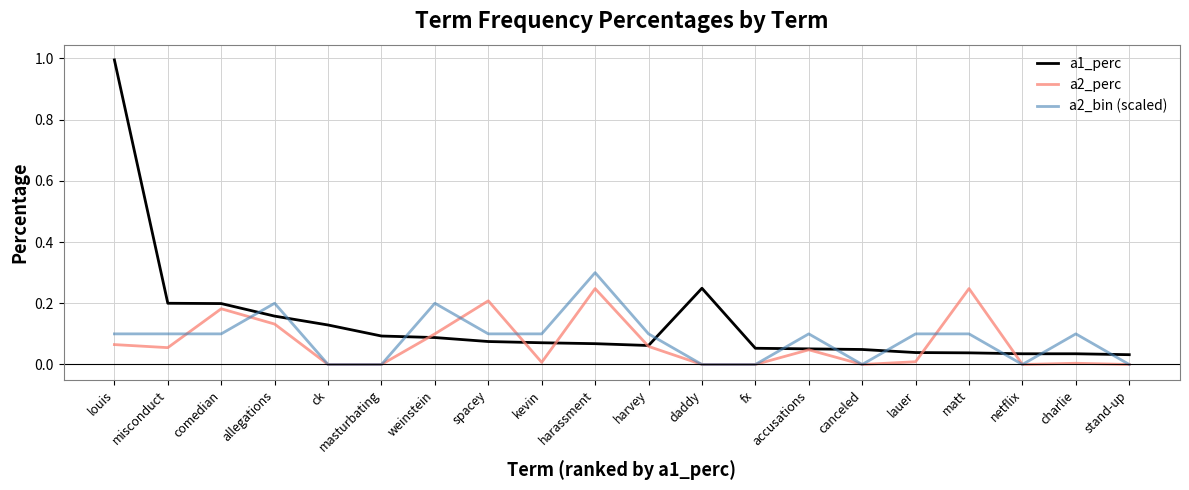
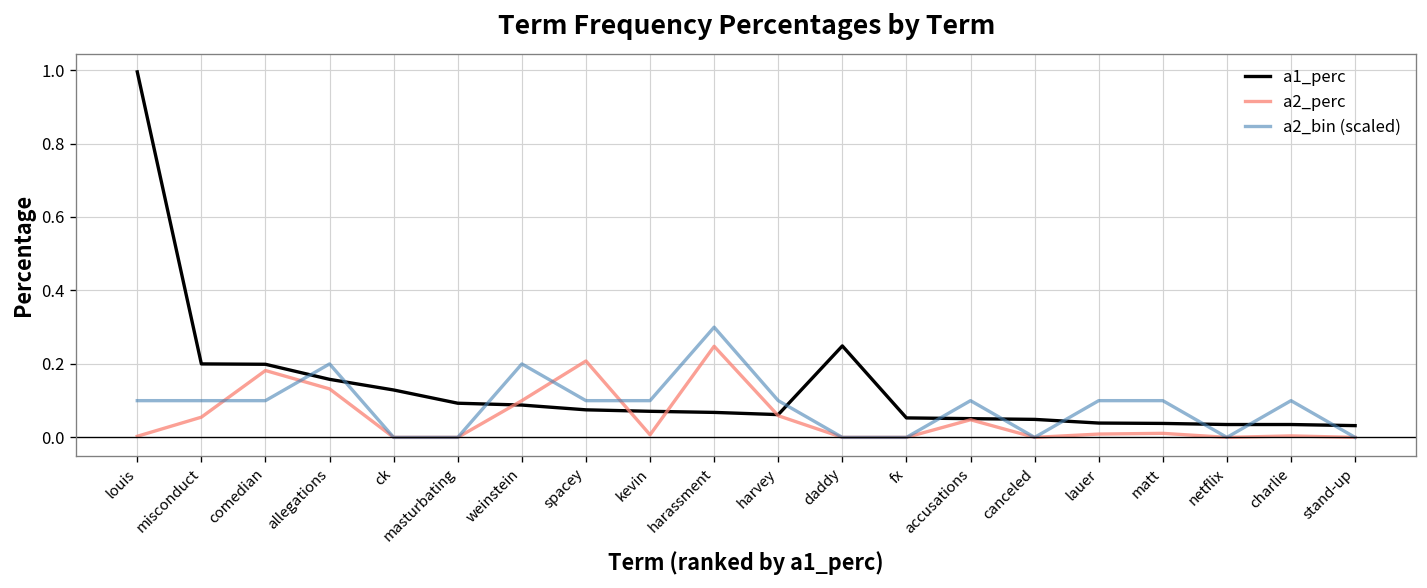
  {
    "a1_perc": {
      "louis": 1.00,
      "misconduct": 0.20,
      "comedian": 0.20,
      "allegations": 0.16,
      "ck": 0.13,
      "masturbating": 0.09,
      "weinstein": 0.09,
      "spacey": 0.08,
      "kevin": 0.07,
      "harassment": 0.07,
      "daddy": 0.25,
      "fx": 0.05,
      "canceled": 0.05,
      "lauer": 0.04,
      "matt": 0.04,
      "netflix": 0.04,
      "charlie": 0.04,
      "stand-up": 0.03
    },
    "a2_perc": {
-     "louis": 0.07,
+     "louis": 0.00,
      "misconduct": 0.06,
      "comedian": 0.18,
      "allegations": 0.13,
      "weinstein": 0.10,
      "spacey": 0.21,
      "kevin": 0.01,
      "harassment": 0.25,
      "lauer": 0.01,
-     "matt": 0.25,
+     "matt": 0.01,
      "charlie": 0.00
    },
    "a2_bin (scaled)": {
      "louis": 0.10,
      "misconduct": 0.10,
      "comedian": 0.10,
      "allegations": 0.20,
      "weinstein": 0.20,
      "spacey": 0.10,
      "kevin": 0.10,
      "harassment": 0.30,
      "harvey": 0.10,
      "accusations": 0.10,
      "lauer": 0.10,
      "matt": 0.10,
      "charlie": 0.10
    }
  }
